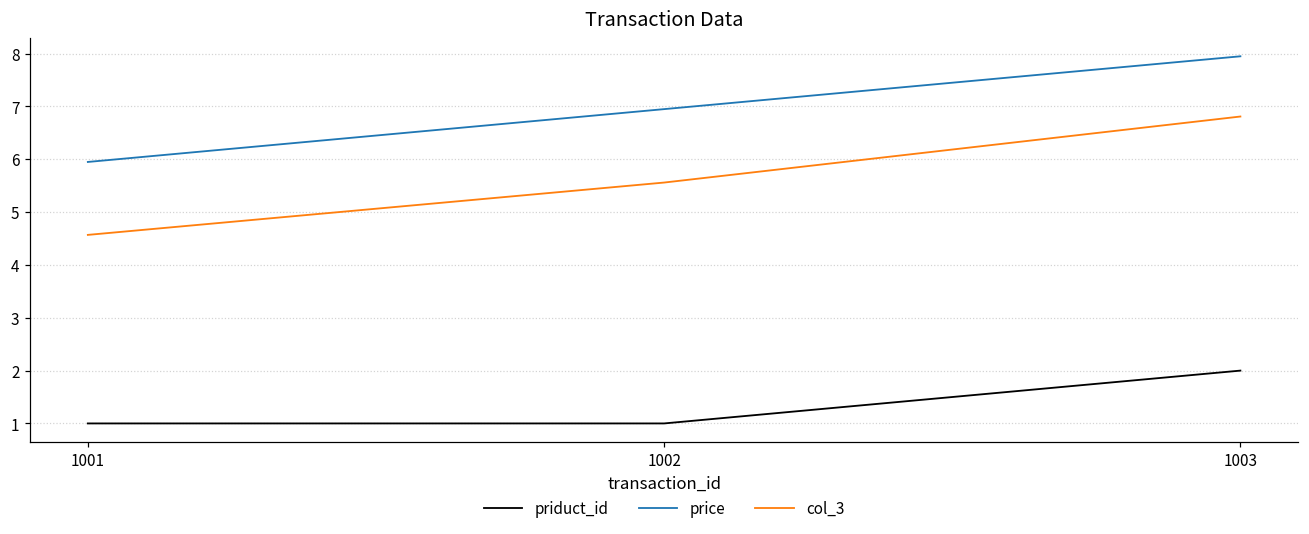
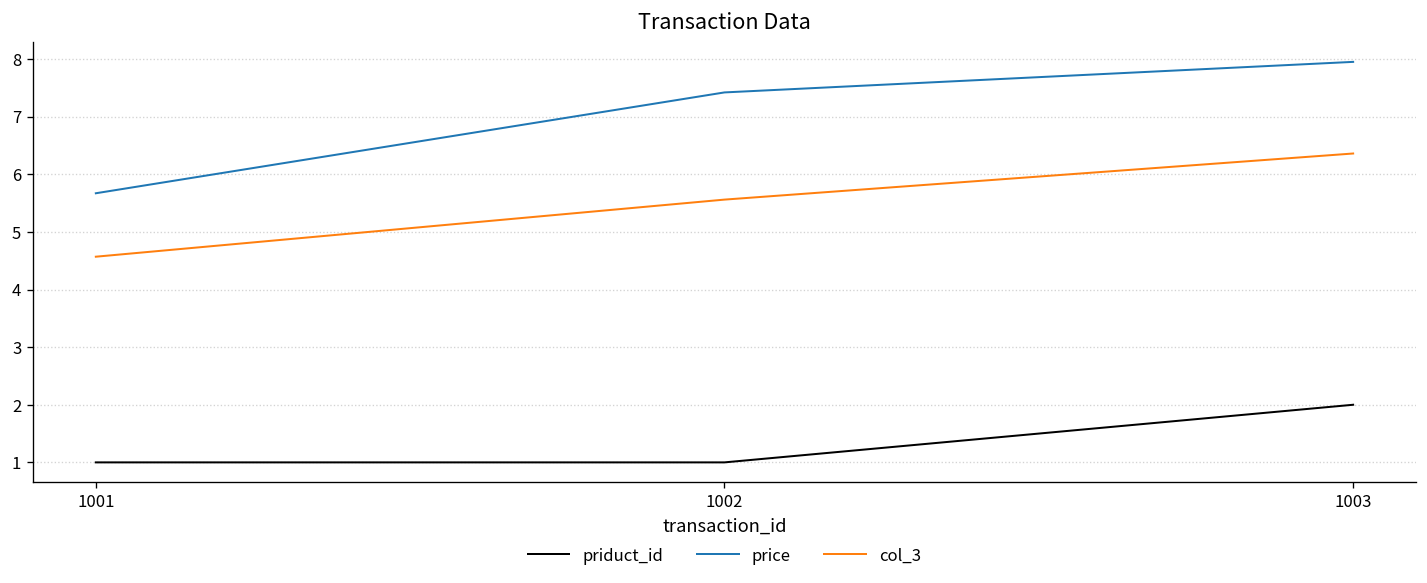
  {
    "priduct_id": {
      "1001": 1.0,
      "1002": 1.0,
      "1003": 2.0
    },
    "price": {
-     "1001": 6.0,
-     "1002": 7.0,
+     "1001": 5.7,
+     "1002": 7.4,
      "1003": 8.0
    },
    "col_3": {
      "1001": 4.6,
      "1002": 5.6,
-     "1003": 6.8
+     "1003": 6.4
    }
  }
